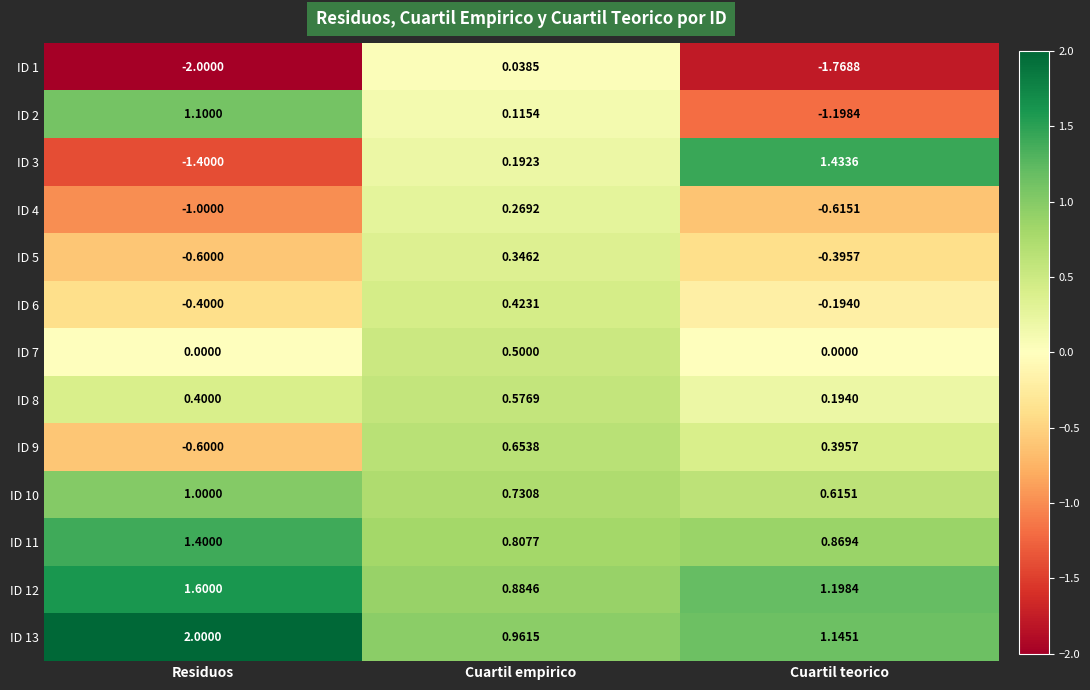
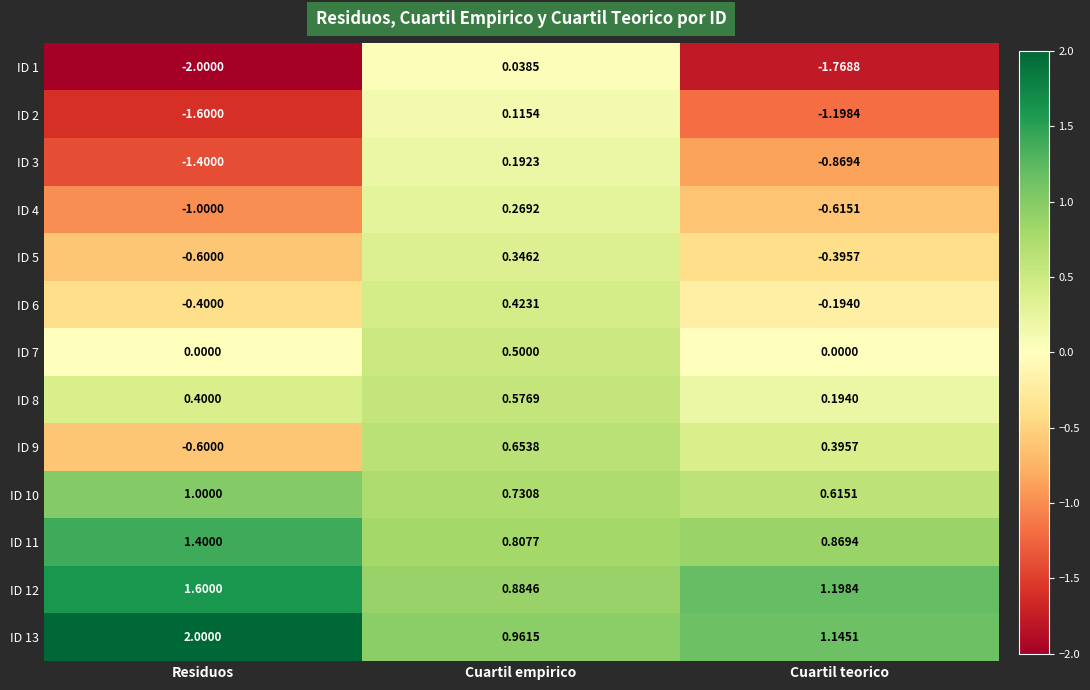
  {
    "ID 1": {
      "Residuos": -2.0000,
      "Cuartil empirico": 0.0385,
      "Cuartil teorico": -1.7688
    },
    "ID 2": {
-     "Residuos": 1.1000,
+     "Residuos": -1.6000,
      "Cuartil empirico": 0.1154,
      "Cuartil teorico": -1.1984
    },
    "ID 3": {
      "Residuos": -1.4000,
      "Cuartil empirico": 0.1923,
-     "Cuartil teorico": 1.4336
+     "Cuartil teorico": -0.8694
    },
    "ID 4": {
      "Residuos": -1.0000,
      "Cuartil empirico": 0.2692,
      "Cuartil teorico": -0.6151
    },
    "ID 5": {
      "Residuos": -0.6000,
      "Cuartil empirico": 0.3462,
      "Cuartil teorico": -0.3957
    },
    "ID 6": {
      "Residuos": -0.4000,
      "Cuartil empirico": 0.4231,
      "Cuartil teorico": -0.1940
    },
    "ID 7": {
      "Residuos": 0.0000,
      "Cuartil empirico": 0.5000,
      "Cuartil teorico": 0.0000
    },
    "ID 8": {
      "Residuos": 0.4000,
      "Cuartil empirico": 0.5769,
      "Cuartil teorico": 0.1940
    },
    "ID 9": {
      "Residuos": -0.6000,
      "Cuartil empirico": 0.6538,
      "Cuartil teorico": 0.3957
    },
    "ID 10": {
      "Residuos": 1.0000,
      "Cuartil empirico": 0.7308,
      "Cuartil teorico": 0.6151
    },
    "ID 11": {
      "Residuos": 1.4000,
      "Cuartil empirico": 0.8077,
      "Cuartil teorico": 0.8694
    },
    "ID 12": {
      "Residuos": 1.6000,
      "Cuartil empirico": 0.8846,
      "Cuartil teorico": 1.1984
    },
    "ID 13": {
      "Residuos": 2.0000,
      "Cuartil empirico": 0.9615,
      "Cuartil teorico": 1.1451
    }
  }
